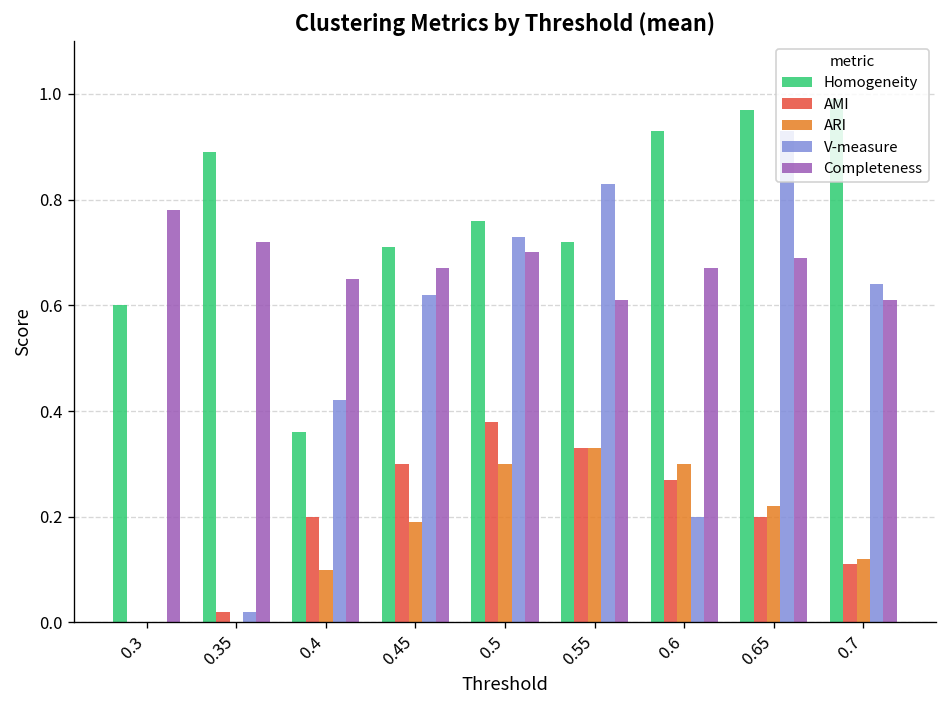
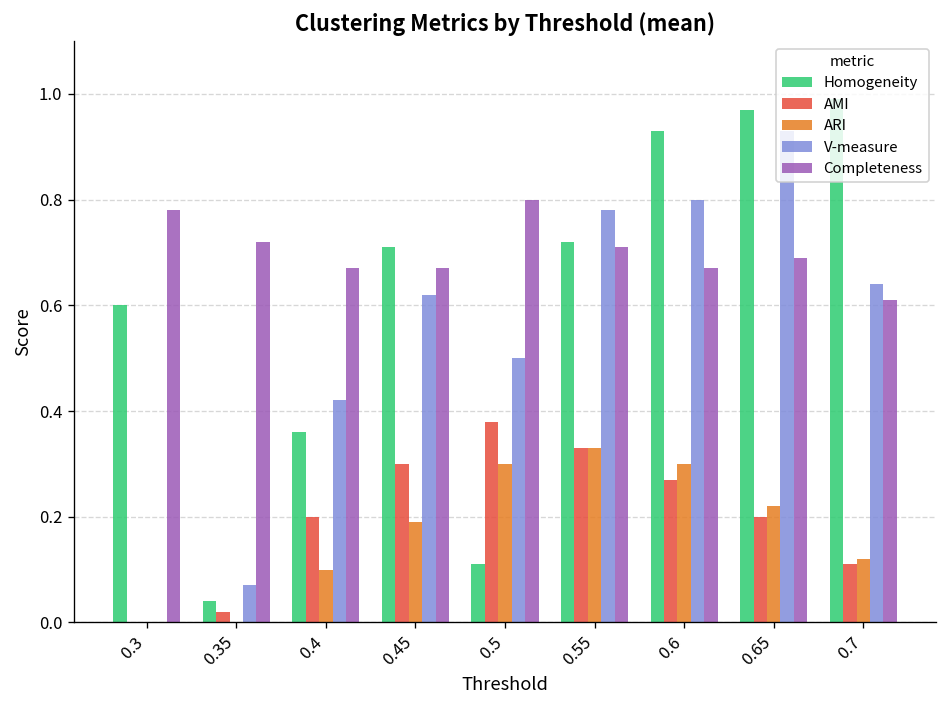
  {
    "Homogeneity": {
      "0.3": 0.60,
-     "0.35": 0.89,
+     "0.35": 0.04,
      "0.4": 0.36,
      "0.45": 0.71,
-     "0.5": 0.76,
+     "0.5": 0.11,
      "0.55": 0.72,
      "0.6": 0.93,
      "0.65": 0.97
    },
    "V-measure": {
      "0.3": 0.00,
-     "0.35": 0.02,
+     "0.35": 0.07,
      "0.4": 0.42,
      "0.45": 0.62,
-     "0.5": 0.73,
-     "0.55": 0.83,
-     "0.6": 0.2,
+     "0.5": 0.50,
+     "0.55": 0.78,
+     "0.6": 0.8,
      "0.7": 0.64
    },
    "Completeness": {
      "0.3": 0.78,
      "0.35": 0.72,
-     "0.4": 0.65,
+     "0.4": 0.67,
      "0.45": 0.67,
-     "0.5": 0.7,
-     "0.55": 0.61,
+     "0.5": 0.8,
+     "0.55": 0.71,
      "0.6": 0.67,
      "0.65": 0.69,
      "0.7": 0.61
    }
  }
